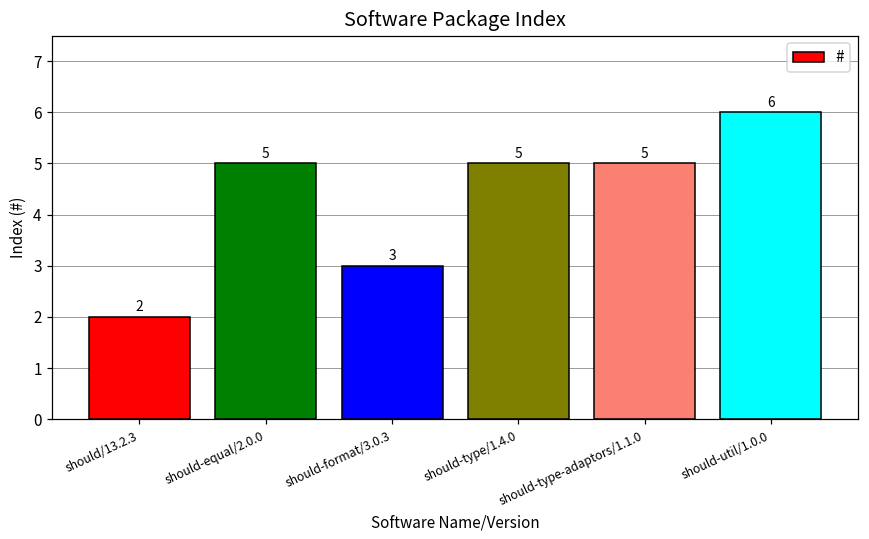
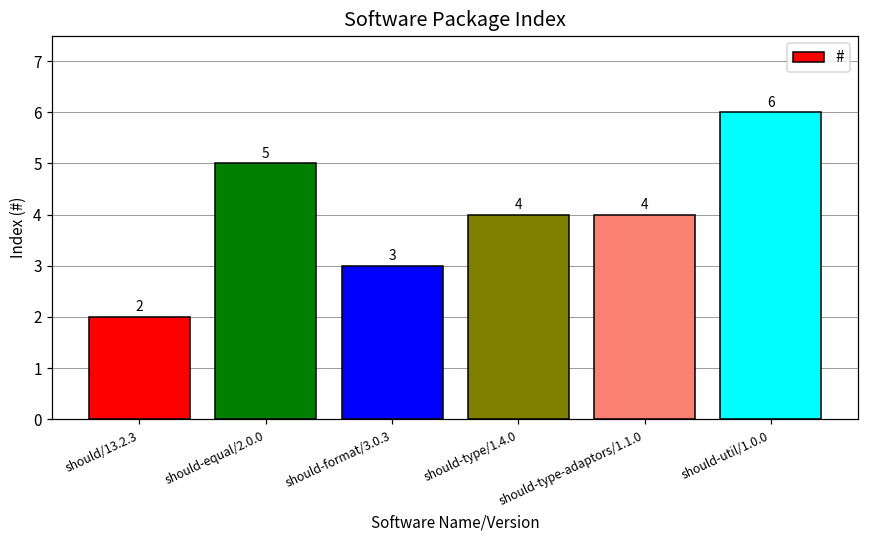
  {
    "should/13.2.3": 2,
    "should-equal/2.0.0": 5,
    "should-format/3.0.3": 3,
-   "should-type/1.4.0": 5,
-   "should-type-adaptors/1.1.0": 5,
+   "should-type/1.4.0": 4,
+   "should-type-adaptors/1.1.0": 4,
    "should-util/1.0.0": 6
  }
